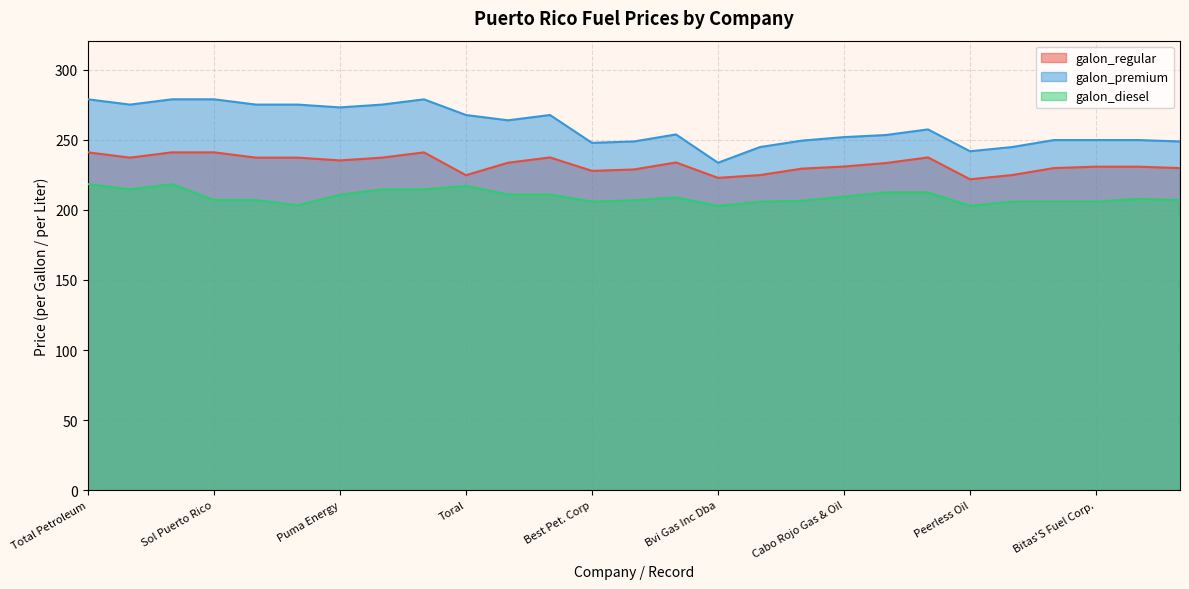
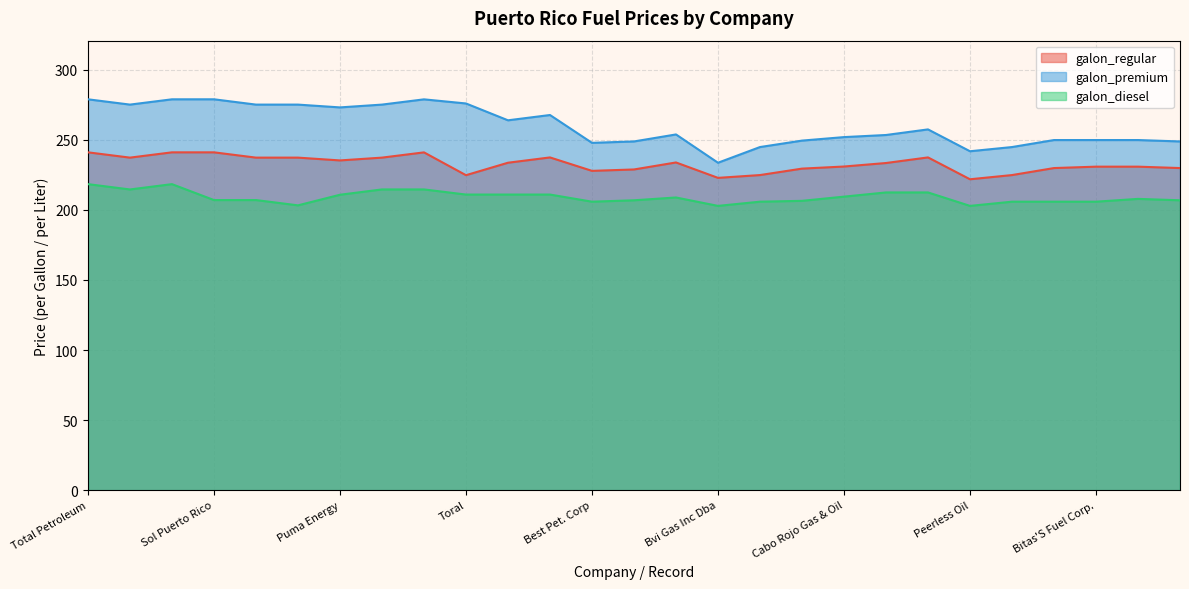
  {
    "galon_regular": {
      "Toral": 225,
      "Bvi Gas Inc Dba": 223
    },
    "galon_premium": {
-     "Toral": 268,
+     "Toral": 276,
      "Bvi Gas Inc Dba": 234
    },
    "galon_diesel": {
-     "Toral": 217,
+     "Toral": 211,
      "Bvi Gas Inc Dba": 203
    }
  }
